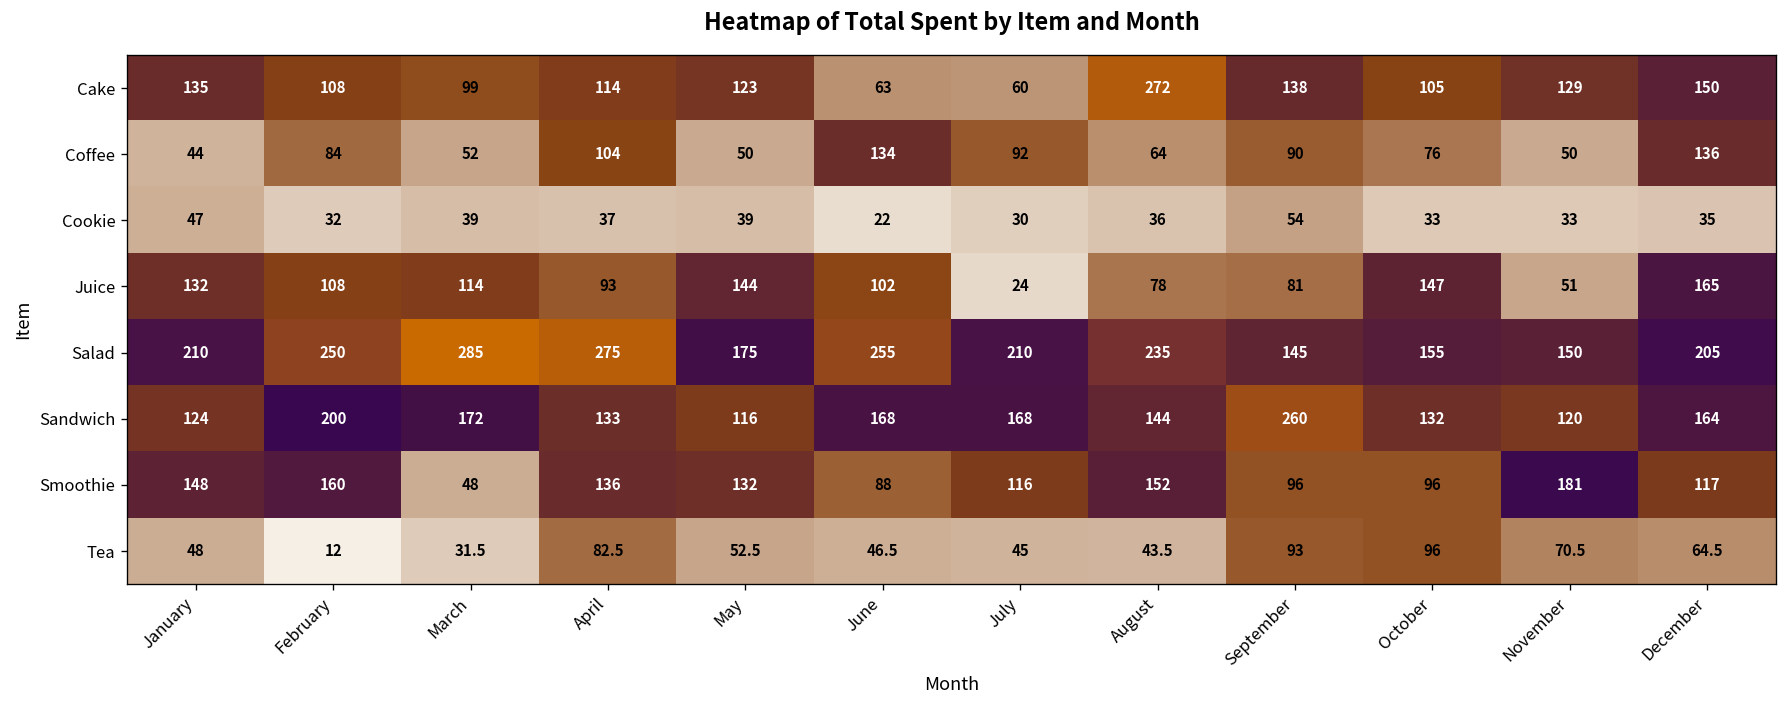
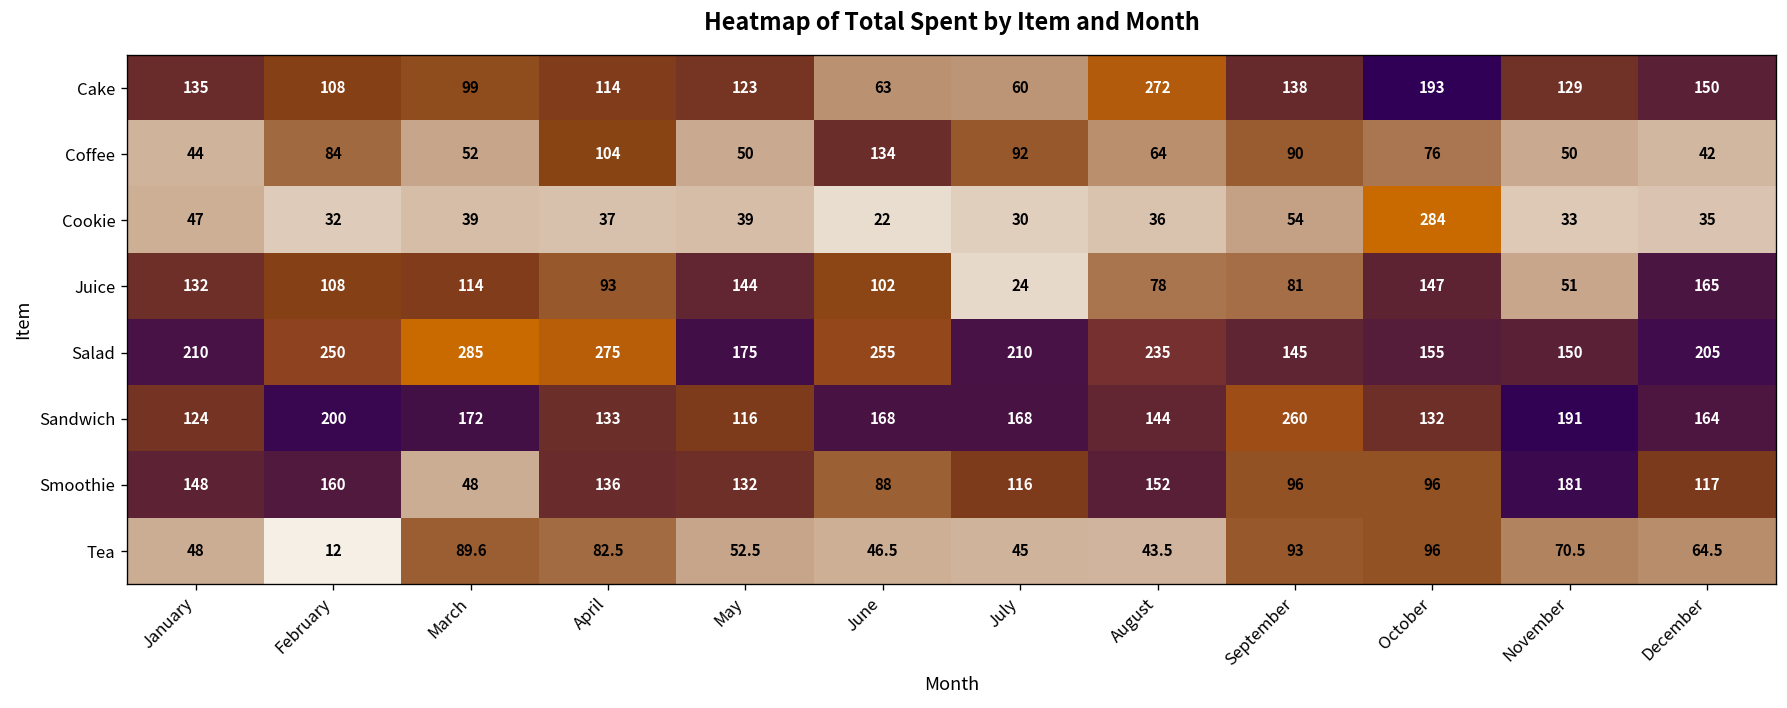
  {
    "Cake": {
      "January": 135,
      "February": 108,
      "March": 99,
      "April": 114,
      "May": 123,
      "June": 63,
      "July": 60,
      "August": 272,
      "September": 138,
-     "October": 105,
+     "October": 193,
      "November": 129,
      "December": 150
    },
    "Coffee": {
      "January": 44,
      "February": 84,
      "March": 52,
      "April": 104,
      "May": 50,
      "June": 134,
      "July": 92,
      "August": 64,
      "September": 90,
      "October": 76,
      "November": 50,
-     "December": 136
+     "December": 42
    },
    "Cookie": {
      "January": 47,
      "February": 32,
      "March": 39,
      "April": 37,
      "May": 39,
      "June": 22,
      "July": 30,
      "August": 36,
      "September": 54,
-     "October": 33,
+     "October": 284,
      "November": 33,
      "December": 35
    },
    "Juice": {
      "January": 132,
      "February": 108,
      "March": 114,
      "April": 93,
      "May": 144,
      "June": 102,
      "July": 24,
      "August": 78,
      "September": 81,
      "October": 147,
      "November": 51,
      "December": 165
    },
    "Salad": {
      "January": 210,
      "February": 250,
      "March": 285,
      "April": 275,
      "May": 175,
      "June": 255,
      "July": 210,
      "August": 235,
      "September": 145,
      "October": 155,
      "November": 150,
      "December": 205
    },
    "Sandwich": {
      "January": 124,
      "February": 200,
      "March": 172,
      "April": 133,
      "May": 116,
      "June": 168,
      "July": 168,
      "August": 144,
      "September": 260,
      "October": 132,
-     "November": 120,
+     "November": 191,
      "December": 164
    },
    "Smoothie": {
      "January": 148,
      "February": 160,
      "March": 48,
      "April": 136,
      "May": 132,
      "June": 88,
      "July": 116,
      "August": 152,
      "September": 96,
      "October": 96,
      "November": 181,
      "December": 117
    },
    "Tea": {
      "January": 48,
      "February": 12,
-     "March": 31.5,
+     "March": 89.6,
      "April": 82.5,
      "May": 52.5,
      "June": 46.5,
      "July": 45,
      "August": 43.5,
      "September": 93,
      "October": 96,
      "November": 70.5,
      "December": 64.5
    }
  }
